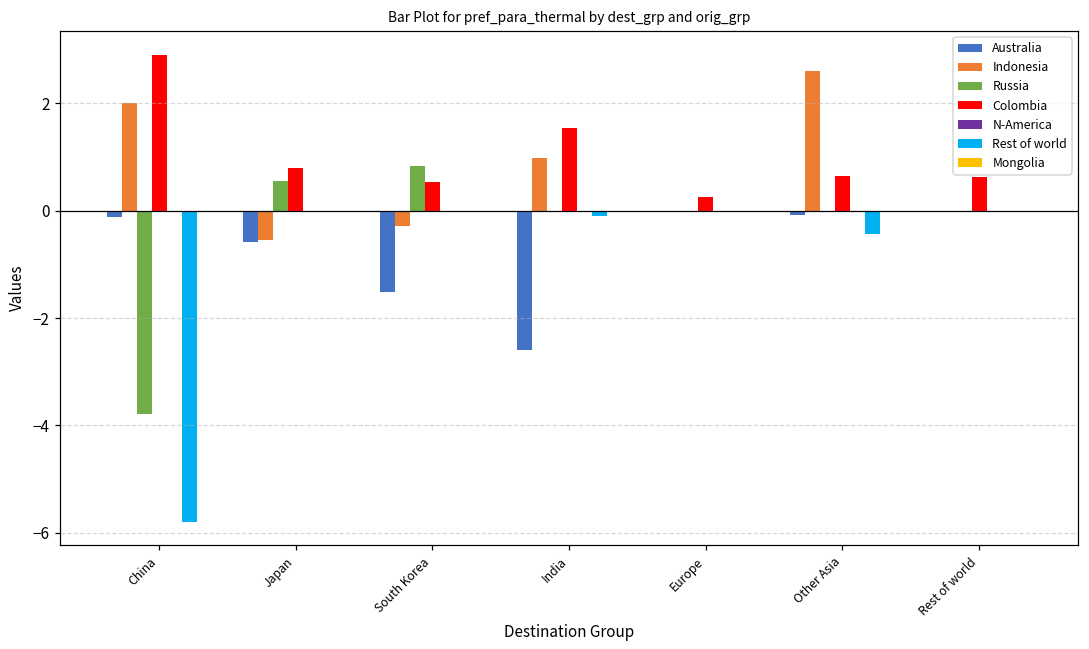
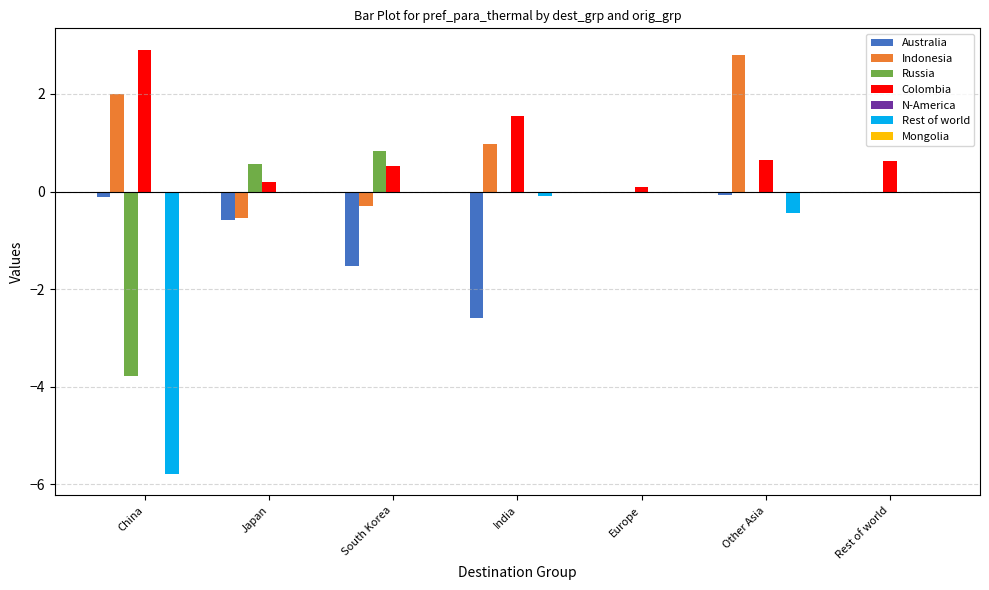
  {
    "Australia": {
      "China": -0.1,
      "Japan": -0.6,
      "South Korea": -1.5,
      "India": -2.6,
      "Europe": 0.0,
      "Other Asia": -0.1,
      "Rest of world": 0.0
    },
    "Indonesia": {
      "China": 2.0,
      "Japan": -0.5,
      "South Korea": -0.3,
      "India": 1.0,
      "Europe": 0.0,
-     "Other Asia": 2.6,
+     "Other Asia": 2.8,
      "Rest of world": 0.0
    },
    "Russia": {
      "China": -3.8,
      "Japan": 0.6,
      "South Korea": 0.8,
      "India": 0.0,
      "Europe": 0.0,
      "Other Asia": 0.0,
      "Rest of world": 0.0
    },
    "Colombia": {
      "China": 2.9,
-     "Japan": 0.8,
+     "Japan": 0.2,
      "South Korea": 0.5,
      "India": 1.6,
-     "Europe": 0.3,
+     "Europe": 0.1,
      "Other Asia": 0.6,
      "Rest of world": 0.6
    },
    "N-America": {
      "China": 0.0,
      "Japan": 0.0,
      "South Korea": 0.0,
      "India": 0.0,
      "Europe": 0.0,
      "Other Asia": 0.0,
      "Rest of world": 0.0
    },
    "Rest of world": {
      "China": -5.8,
      "Japan": 0.0,
      "South Korea": 0.0,
      "India": -0.1,
      "Europe": 0.0,
      "Other Asia": -0.4,
      "Rest of world": 0.0
    },
    "Mongolia": {
      "China": 0.0,
      "Japan": 0.0,
      "South Korea": 0.0,
      "India": 0.0,
      "Europe": 0.0,
      "Other Asia": 0.0,
      "Rest of world": 0.0
    }
  }
